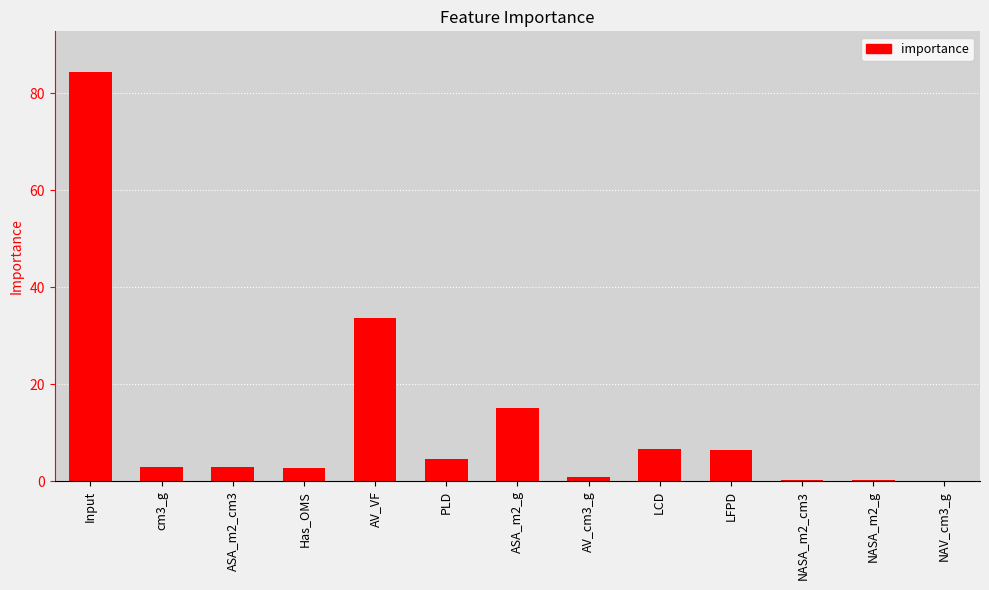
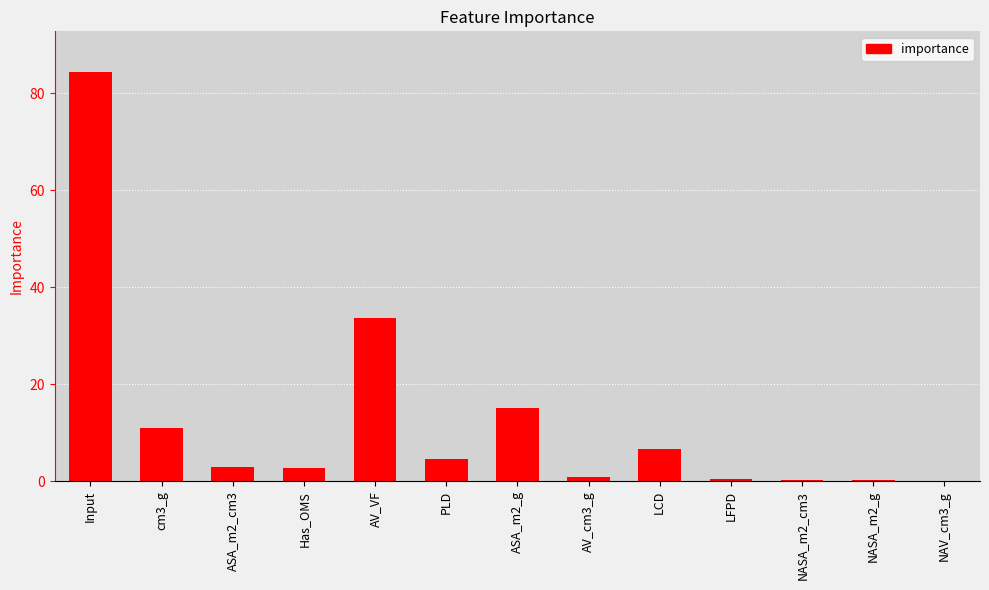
  {
    "Input": 84,
-   "cm3_g": 3,
+   "cm3_g": 11,
    "ASA_m2_cm3": 3,
    "Has_OMS": 3,
    "AV_VF": 34,
    "PLD": 5,
    "ASA_m2_g": 15,
    "AV_cm3_g": 1,
    "LCD": 7,
-   "LFPD": 6
+   "LFPD": 0
  }
